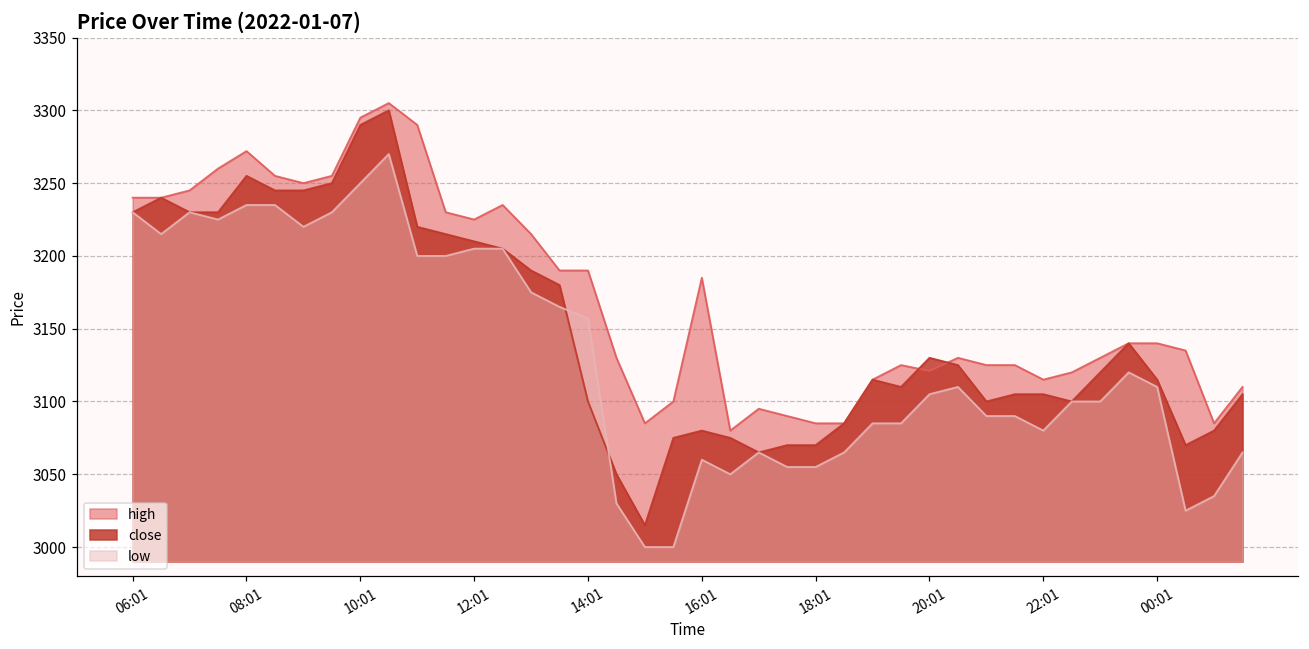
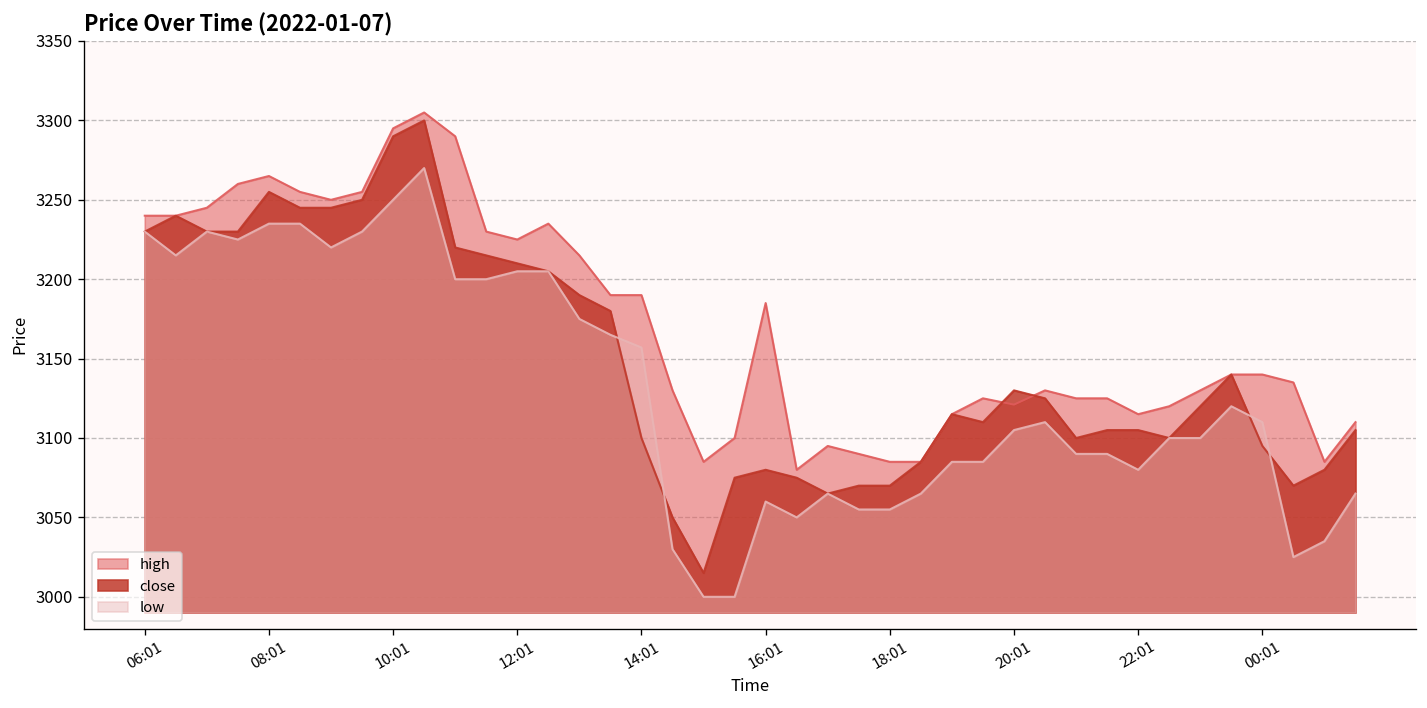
  {
    "high": {
      "06:01": 3240,
-     "08:01": 3272,
+     "08:01": 3265,
      "10:01": 3295,
      "12:01": 3225,
      "14:01": 3190,
      "16:01": 3185,
      "18:01": 3085,
      "20:01": 3121,
      "22:01": 3115,
      "00:01": 3140
    },
    "close": {
      "08:01": 3255,
      "10:01": 3290,
      "12:01": 3210,
      "14:01": 3100,
      "16:01": 3080,
      "18:01": 3070,
      "20:01": 3130,
      "22:01": 3105,
-     "00:01": 3115
+     "00:01": 3095
    },
    "low": {
      "08:01": 3235,
      "10:01": 3250,
      "12:01": 3205,
      "14:01": 3157,
      "16:01": 3060,
      "18:01": 3055,
      "20:01": 3105,
      "22:01": 3080,
      "00:01": 3110
    }
  }
